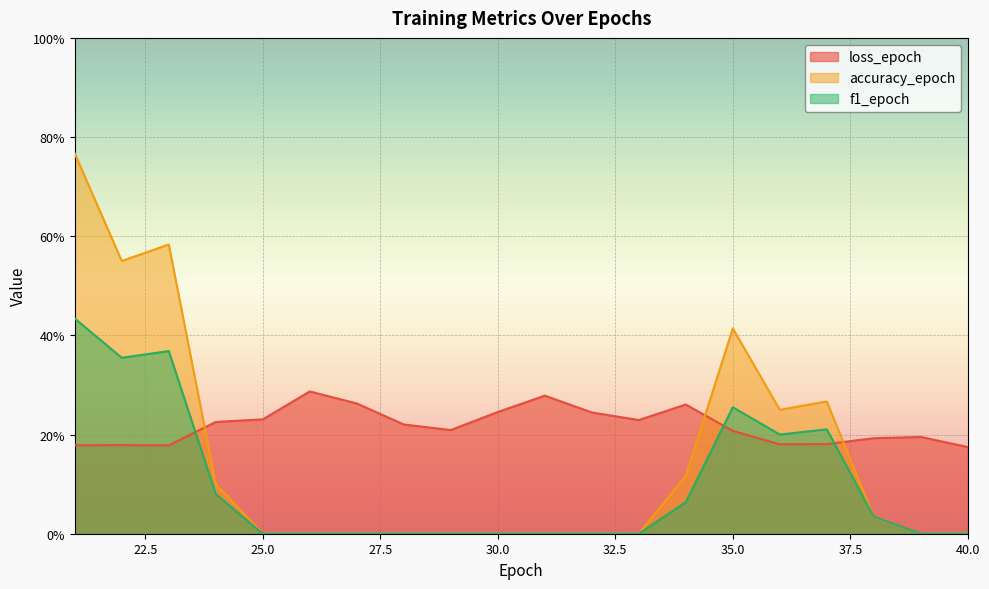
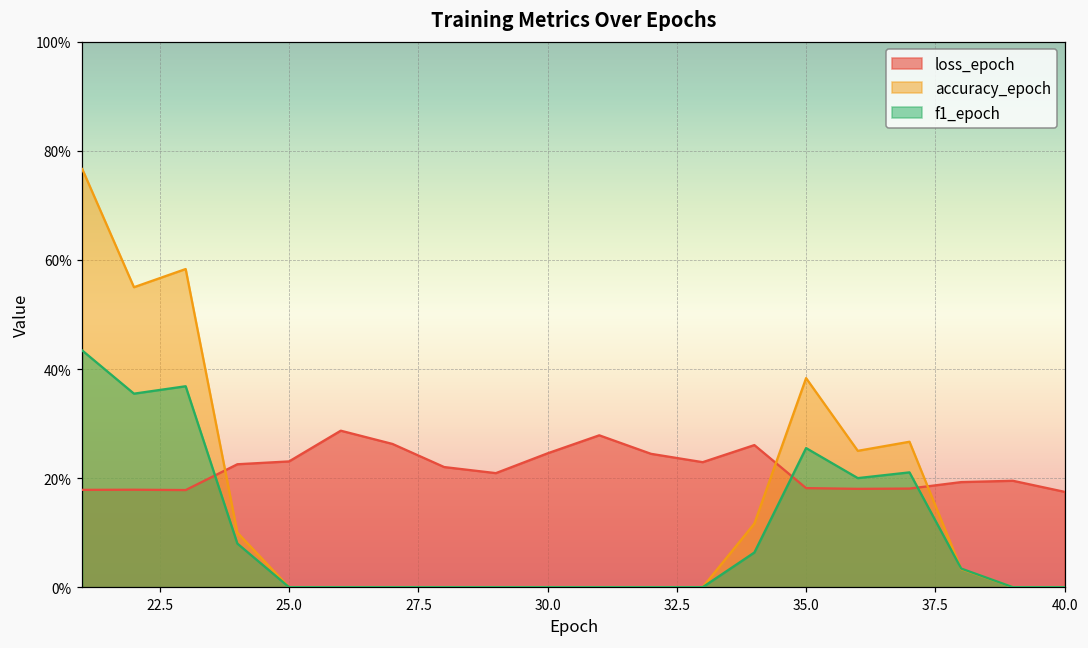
  {
    "loss_epoch": {
      "25.0": "23%",
      "30.0": "25%",
-     "35.0": "21%",
+     "35.0": "18%",
      "40.0": "17%"
    },
    "accuracy_epoch": {
-     "35.0": "41%"
+     "35.0": "38%"
    },
    "f1_epoch": {
      "35.0": "26%"
    }
  }
